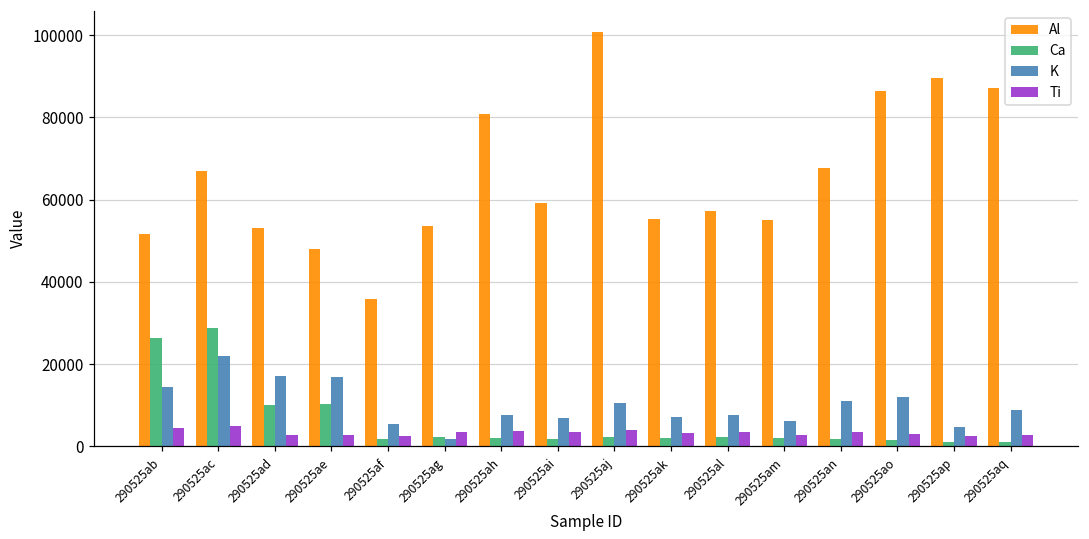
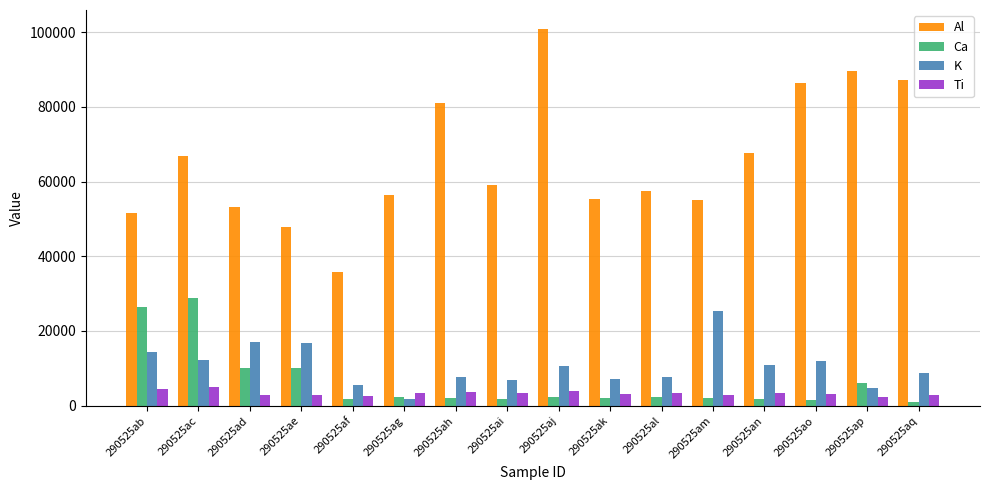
  {
    "Al": {
      "290525ab": 52000,
      "290525ac": 67000,
      "290525ad": 53000,
      "290525ae": 48000,
      "290525af": 36000,
-     "290525ag": 54000,
+     "290525ag": 56000,
      "290525ah": 81000,
      "290525ai": 59000,
      "290525aj": 101000,
      "290525ak": 55000,
      "290525al": 57000,
      "290525am": 55000,
      "290525an": 68000,
      "290525ao": 86000,
      "290525ap": 90000,
      "290525aq": 87000
    },
    "Ca": {
      "290525ab": 26000,
      "290525ac": 29000,
      "290525ad": 10000,
      "290525ae": 10000,
      "290525af": 2000,
      "290525ag": 2000,
      "290525ah": 2000,
      "290525ai": 2000,
      "290525aj": 2000,
      "290525ak": 2000,
      "290525al": 2000,
      "290525am": 2000,
      "290525an": 2000,
      "290525ao": 1000,
-     "290525ap": 1000,
+     "290525ap": 6000,
      "290525aq": 1000
    },
    "K": {
      "290525ab": 14000,
-     "290525ac": 22000,
+     "290525ac": 12000,
      "290525ad": 17000,
      "290525ae": 17000,
      "290525af": 5000,
      "290525ag": 2000,
      "290525ah": 8000,
      "290525ai": 7000,
      "290525aj": 11000,
      "290525ak": 7000,
      "290525al": 8000,
-     "290525am": 6000,
+     "290525am": 25000,
      "290525an": 11000,
      "290525ao": 12000,
      "290525ap": 5000,
      "290525aq": 9000
    },
    "Ti": {
      "290525ab": 5000,
      "290525ac": 5000,
      "290525ad": 3000,
      "290525ae": 3000,
      "290525af": 2000,
      "290525ag": 3000,
      "290525ah": 4000,
      "290525ai": 3000,
      "290525aj": 4000,
      "290525ak": 3000,
      "290525al": 3000,
      "290525am": 3000,
      "290525an": 3000,
      "290525ao": 3000,
      "290525ap": 2000,
      "290525aq": 3000
    }
  }
